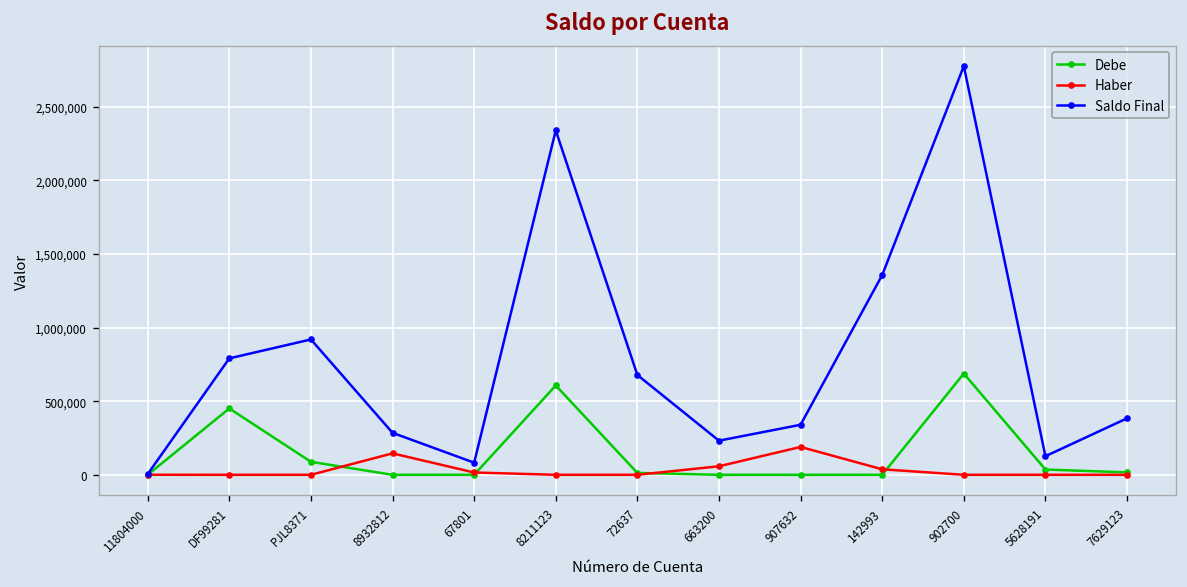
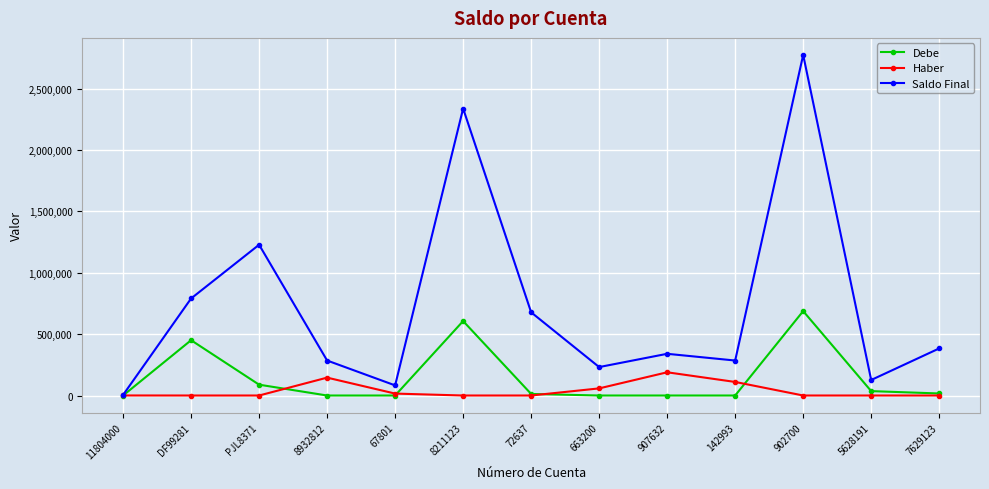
  {
    "Debe": {
      "DF99281": "450,000",
      "PJL8371": "90,000",
      "8932812": "0",
      "8211123": "610,000",
      "663200": "0",
      "907632": "0",
      "142993": "0",
      "902700": "690,000",
      "5628191": "40,000"
    },
    "Haber": {
      "DF99281": "0",
      "PJL8371": "0",
      "8932812": "150,000",
      "8211123": "0",
      "663200": "60,000",
      "907632": "190,000",
-     "142993": "40,000",
+     "142993": "110,000",
      "902700": "0",
      "5628191": "0"
    },
    "Saldo Final": {
      "DF99281": "790,000",
-     "PJL8371": "920,000",
+     "PJL8371": "1,230,000",
      "8932812": "290,000",
      "67801": "80,000",
      "8211123": "2,340,000",
      "72637": "680,000",
      "663200": "230,000",
      "907632": "340,000",
-     "142993": "1,360,000",
+     "142993": "290,000",
      "902700": "2,780,000",
      "5628191": "130,000",
      "7629123": "380,000"
    }
  }
